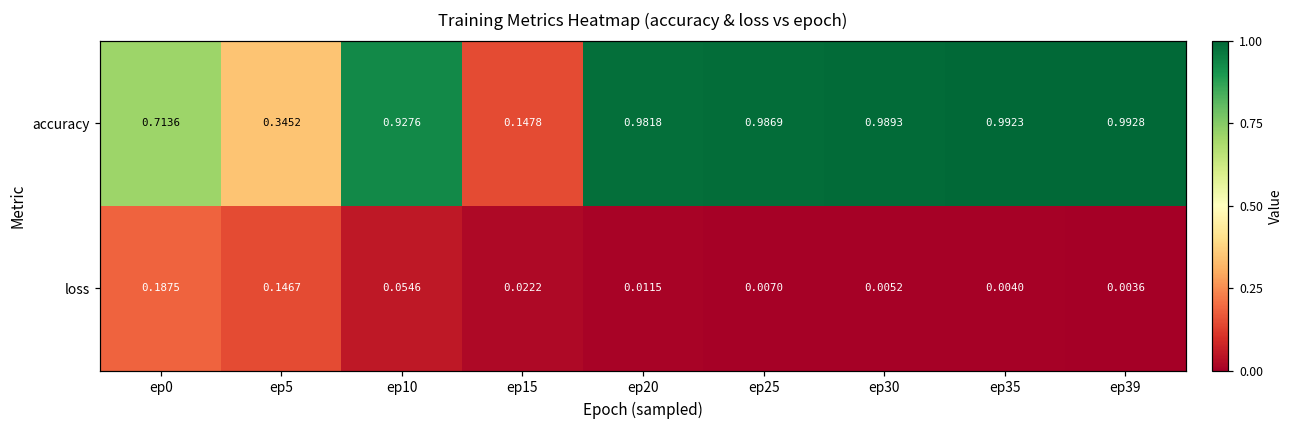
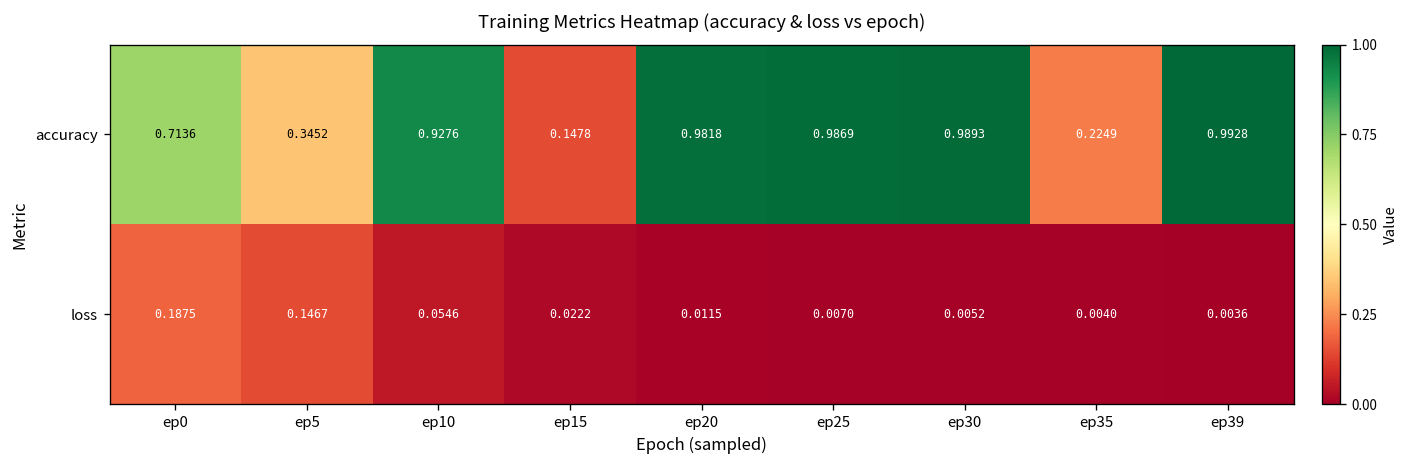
  {
    "accuracy": {
      "ep0": 0.7136,
      "ep5": 0.3452,
      "ep10": 0.9276,
      "ep15": 0.1478,
      "ep20": 0.9818,
      "ep25": 0.9869,
      "ep30": 0.9893,
-     "ep35": 0.9923,
+     "ep35": 0.2249,
      "ep39": 0.9928
    },
    "loss": {
      "ep0": 0.1875,
      "ep5": 0.1467,
      "ep10": 0.0546,
      "ep15": 0.0222,
      "ep20": 0.0115,
      "ep25": 0.0070,
      "ep30": 0.0052,
      "ep35": 0.0040,
      "ep39": 0.0036
    }
  }
